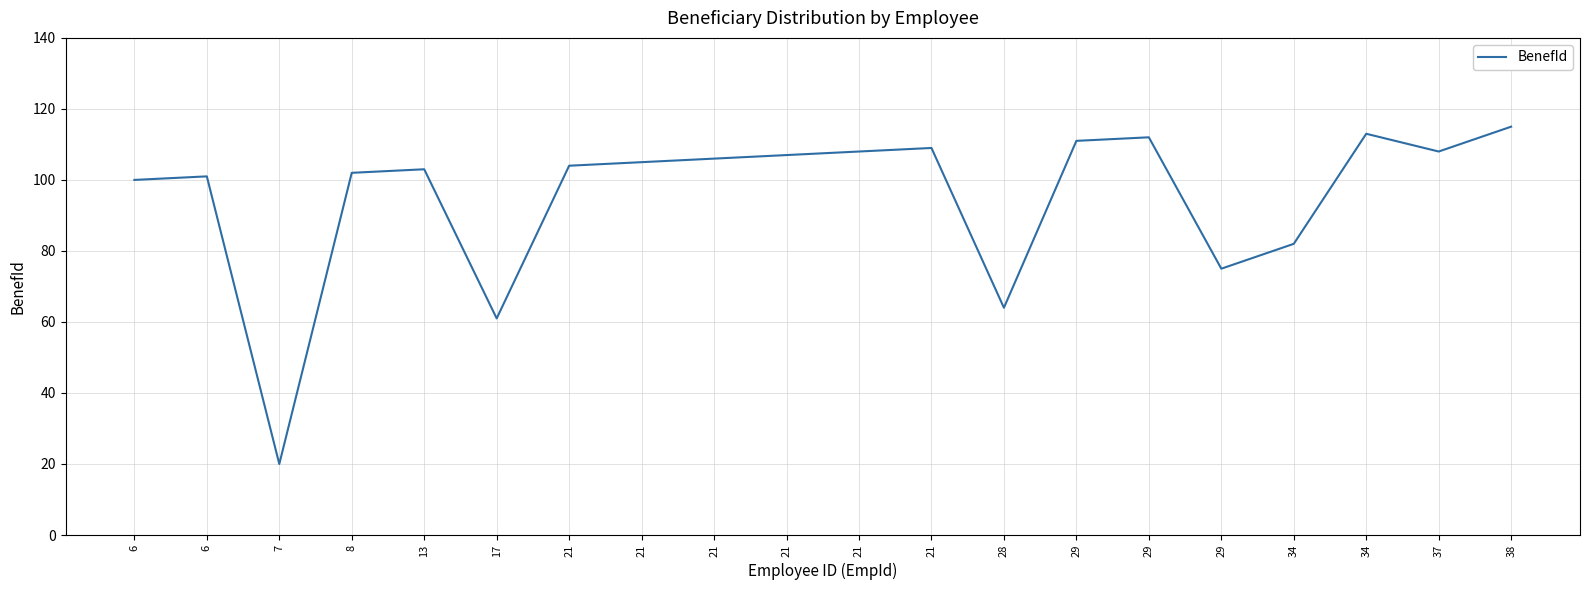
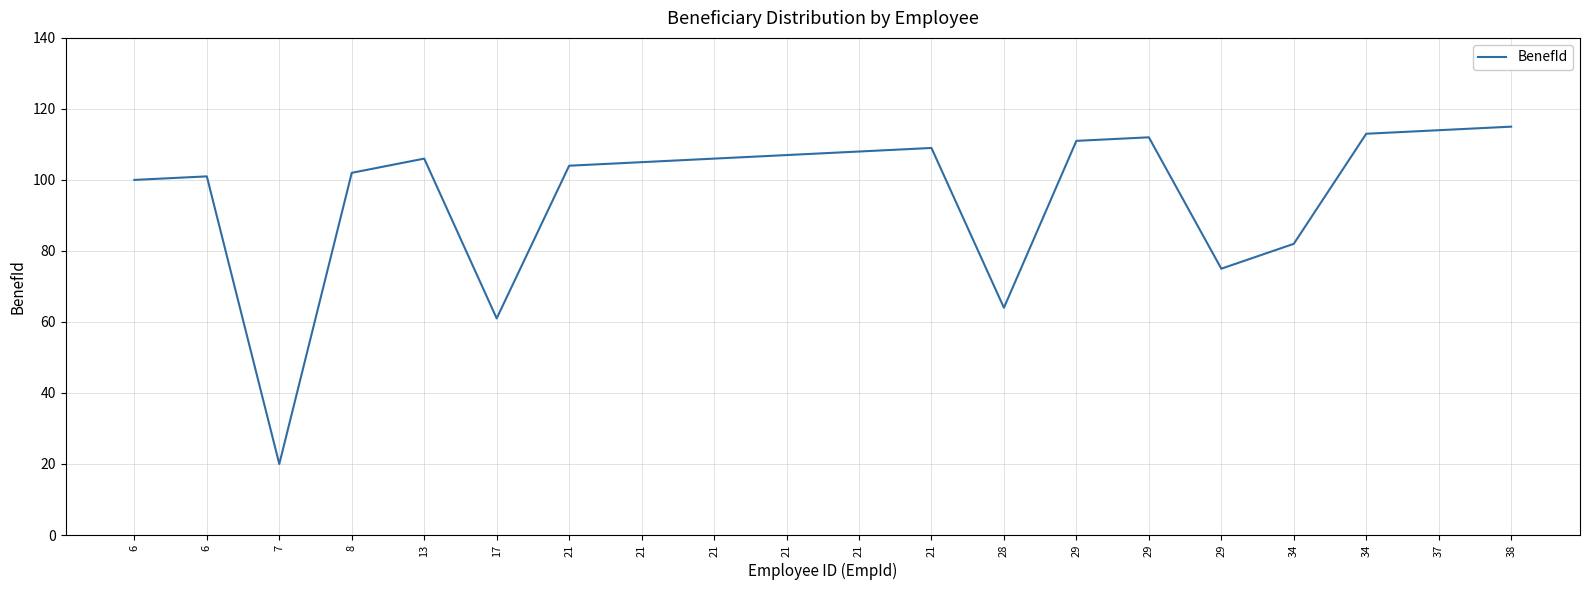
  {
    "7": 20,
    "8": 102,
-   "13": 103,
+   "13": 106,
    "17": 61,
    "28": 64,
-   "37": 108,
+   "37": 114,
    "38": 115
  }
